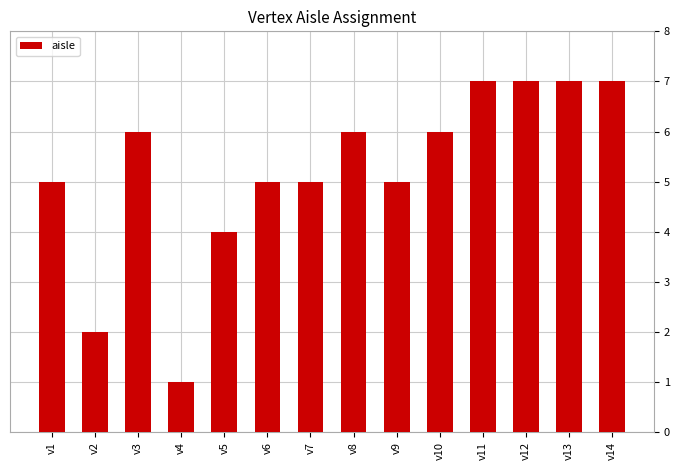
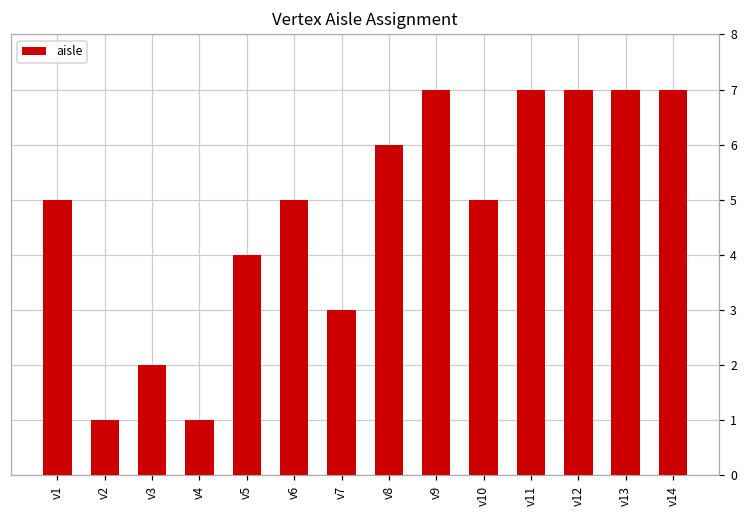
  {
    "v1": 5,
-   "v2": 2,
-   "v3": 6,
+   "v2": 1,
+   "v3": 2,
    "v4": 1,
    "v5": 4,
    "v6": 5,
-   "v7": 5,
+   "v7": 3,
    "v8": 6,
-   "v9": 5,
-   "v10": 6,
+   "v9": 7,
+   "v10": 5,
    "v11": 7,
    "v12": 7,
    "v13": 7,
    "v14": 7
  }
